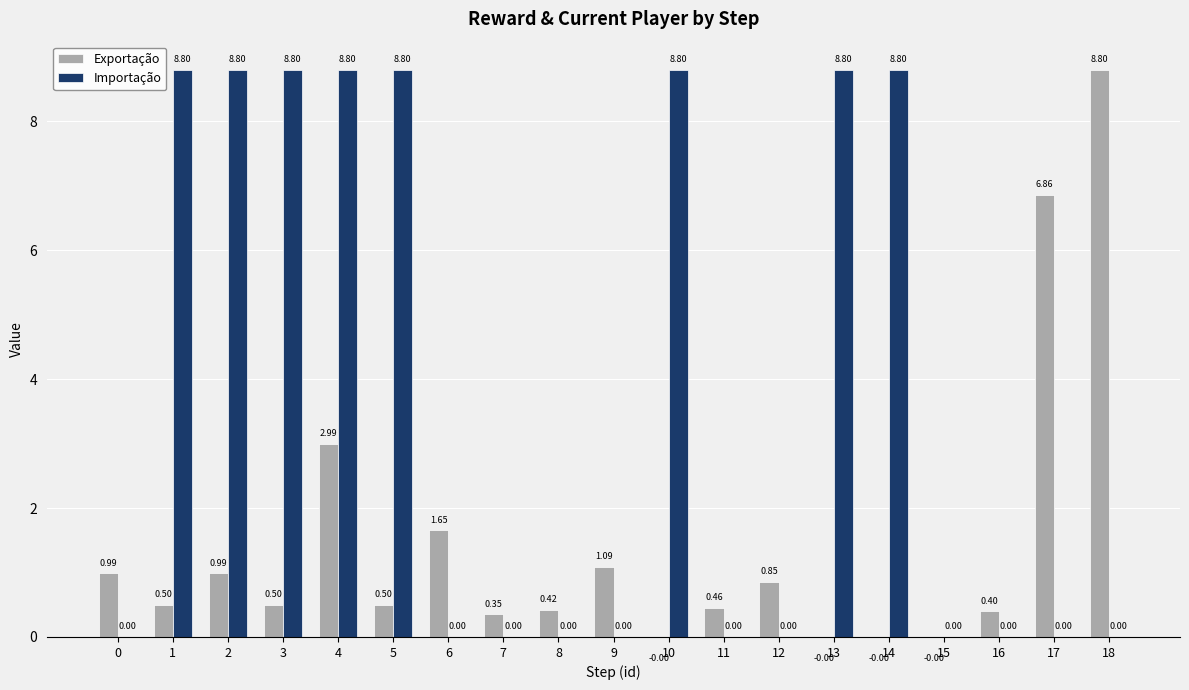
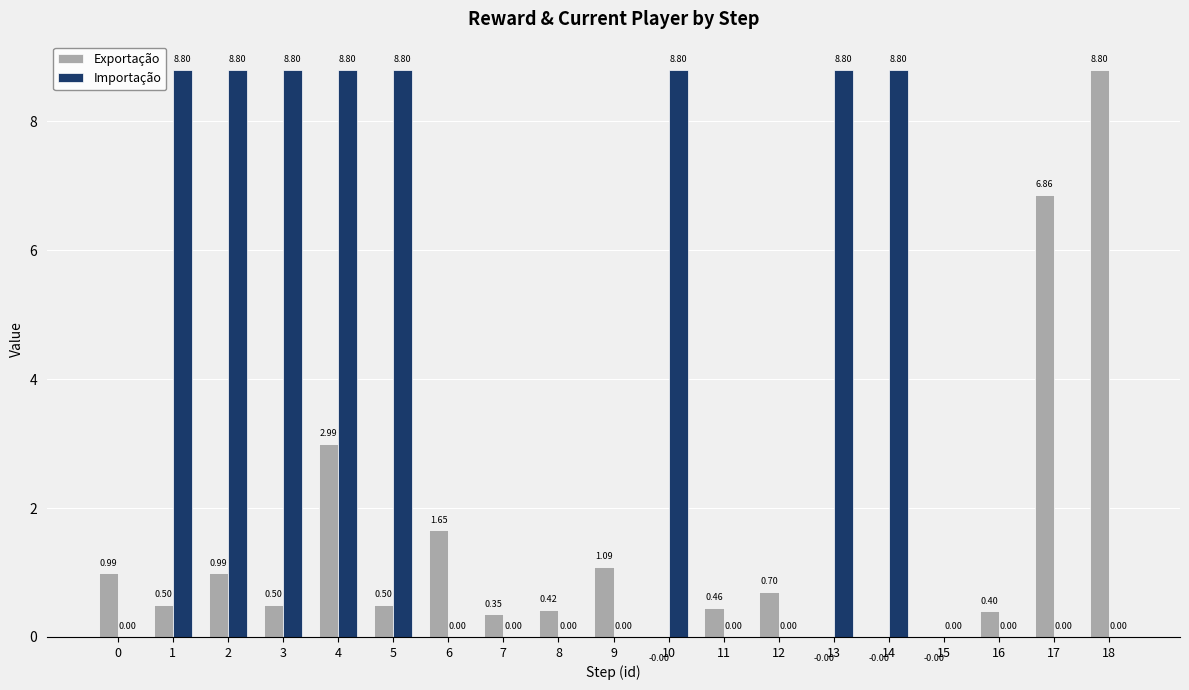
  {
    "Exportação": {
      "0": 0.99,
      "1": 0.50,
      "2": 0.99,
      "3": 0.50,
      "4": 2.99,
      "5": 0.50,
      "6": 1.65,
      "7": 0.35,
      "8": 0.42,
      "9": 1.09,
      "10": -0.00,
      "11": 0.46,
-     "12": 0.85,
+     "12": 0.70,
      "13": -0.00,
      "14": -0.00,
      "15": -0.00,
      "16": 0.40,
      "17": 6.86,
      "18": 8.80
    },
    "Importação": {
      "0": 0.00,
      "1": 8.80,
      "2": 8.80,
      "3": 8.80,
      "4": 8.80,
      "5": 8.80,
      "6": 0.00,
      "7": 0.00,
      "8": 0.00,
      "9": 0.00,
      "10": 8.80,
      "11": 0.00,
      "12": 0.00,
      "13": 8.80,
      "14": 8.80,
      "15": 0.00,
      "16": 0.00,
      "17": 0.00,
      "18": 0.00
    }
  }
